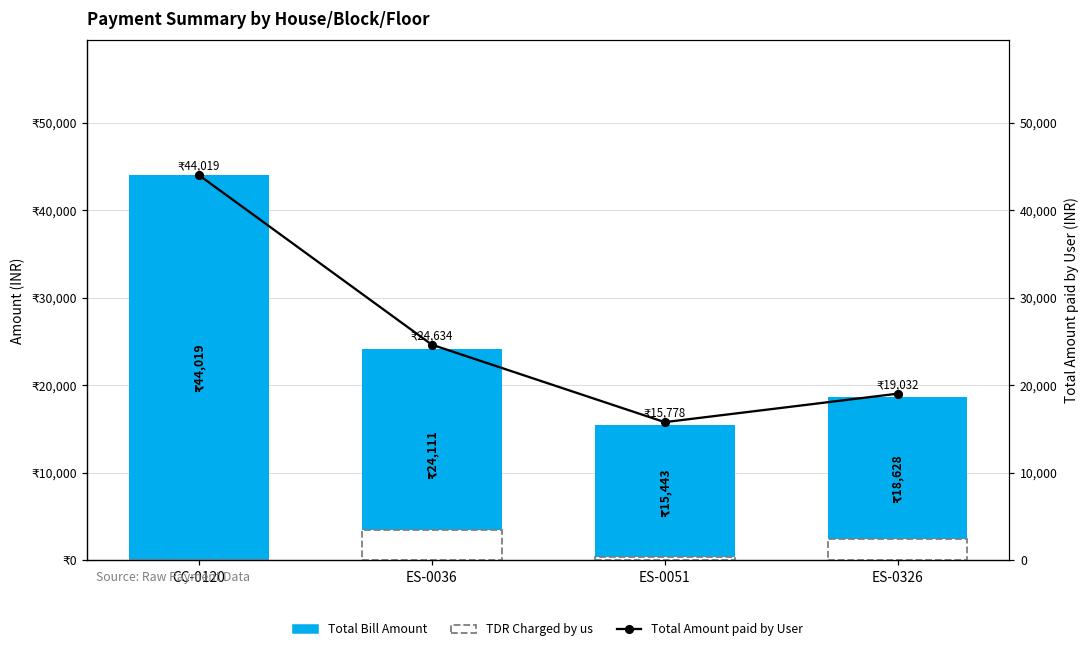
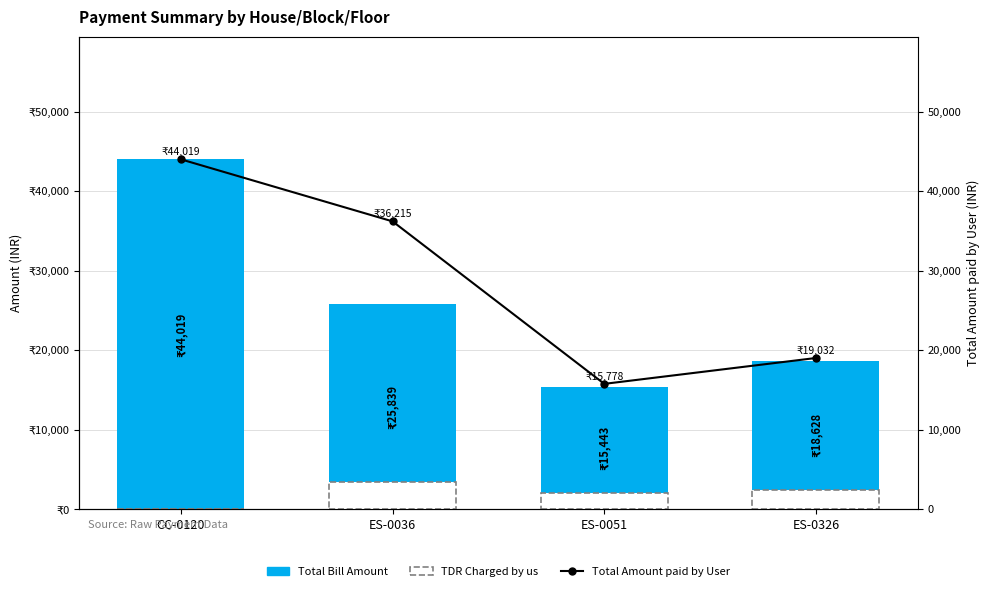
  {
    "Total Bill Amount": {
      "CC-0120": "44,019",
-     "ES-0036": "24,111",
+     "ES-0036": "25,839",
      "ES-0051": "15,443",
      "ES-0326": "18,628"
    },
    "TDR Charged by us": {
      "CC-0120": "₹0",
-     "ES-0051": "₹0"
+     "ES-0051": "₹2,000"
    },
    "Total Amount paid by User": {
      "CC-0120": "44,019",
-     "ES-0036": "24,634",
+     "ES-0036": "36,215",
      "ES-0051": "15,778",
      "ES-0326": "19,032"
    }
  }
